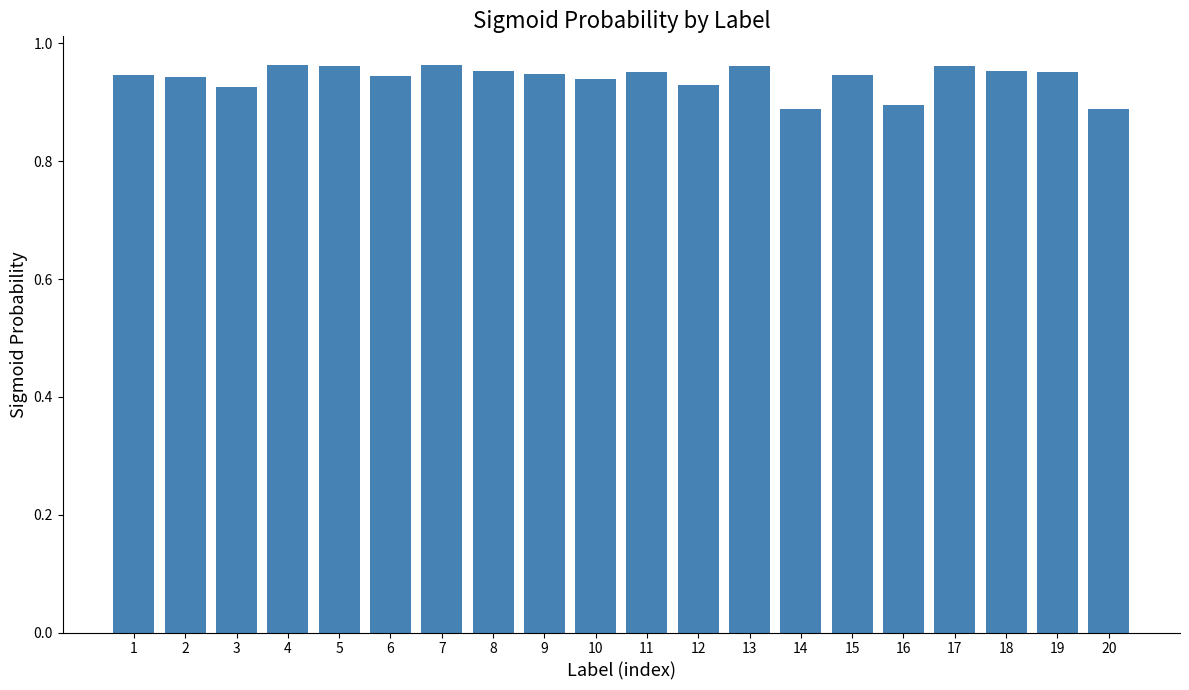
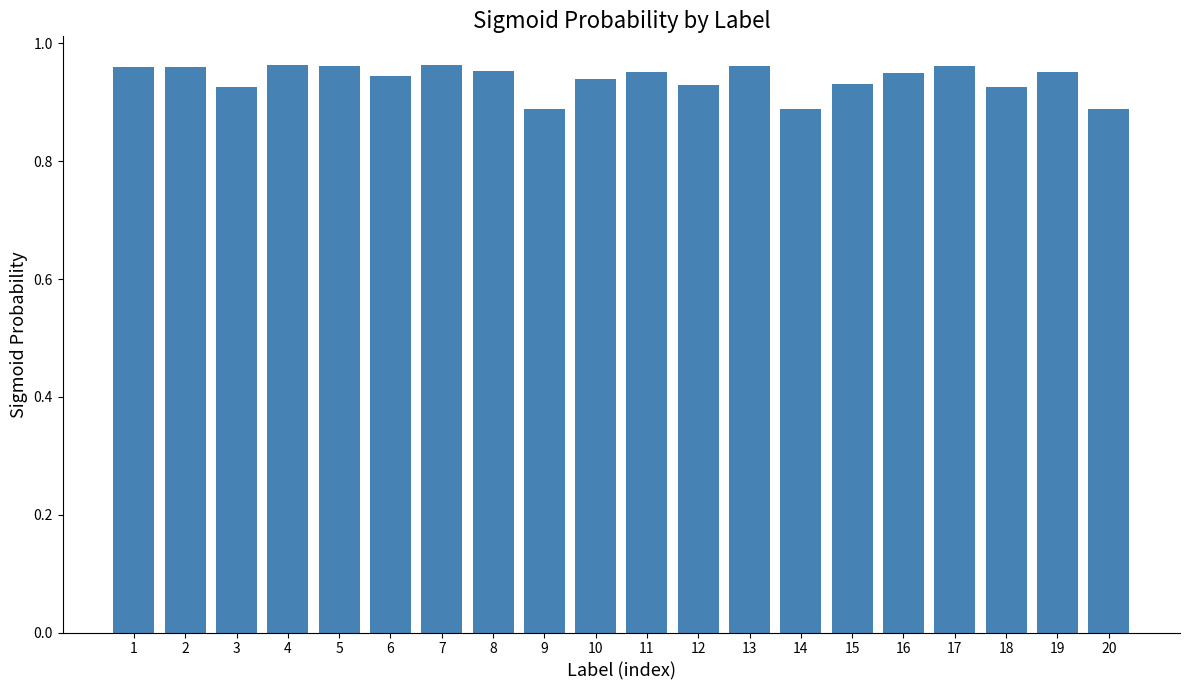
  {
-   "1": 0.95,
-   "2": 0.94,
+   "1": 0.96,
+   "2": 0.96,
    "3": 0.93,
    "4": 0.96,
    "5": 0.96,
    "6": 0.94,
    "7": 0.96,
    "8": 0.95,
-   "9": 0.95,
+   "9": 0.89,
    "10": 0.94,
    "11": 0.95,
    "12": 0.93,
    "13": 0.96,
    "14": 0.89,
-   "15": 0.95,
-   "16": 0.90,
+   "15": 0.93,
+   "16": 0.95,
    "17": 0.96,
-   "18": 0.95,
+   "18": 0.93,
    "19": 0.95,
    "20": 0.89
  }
